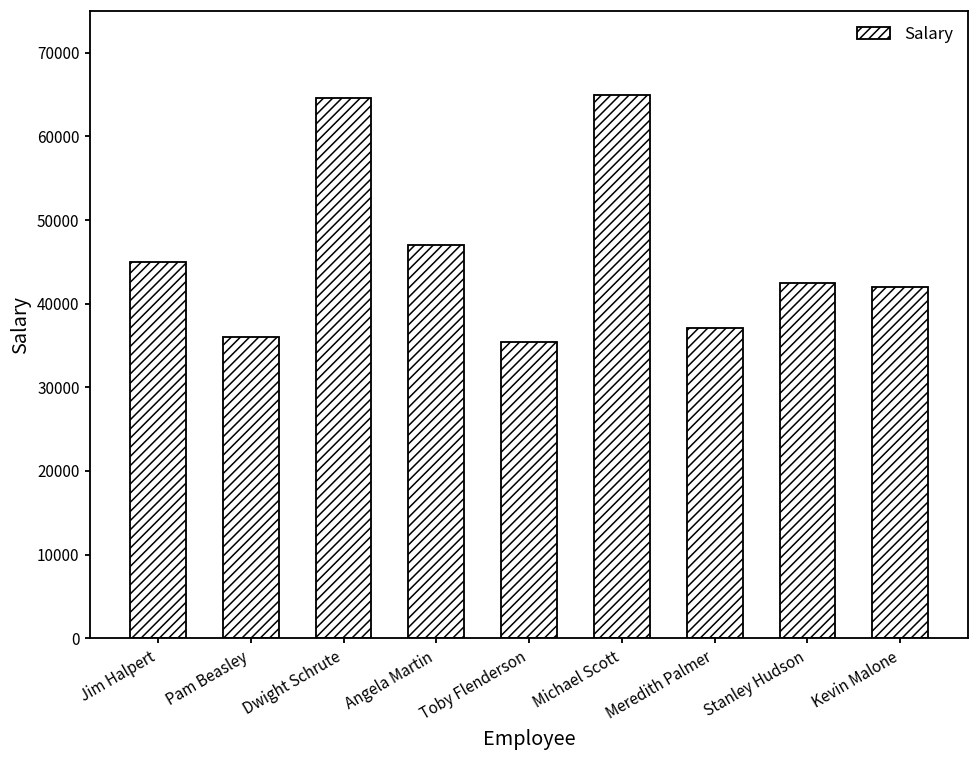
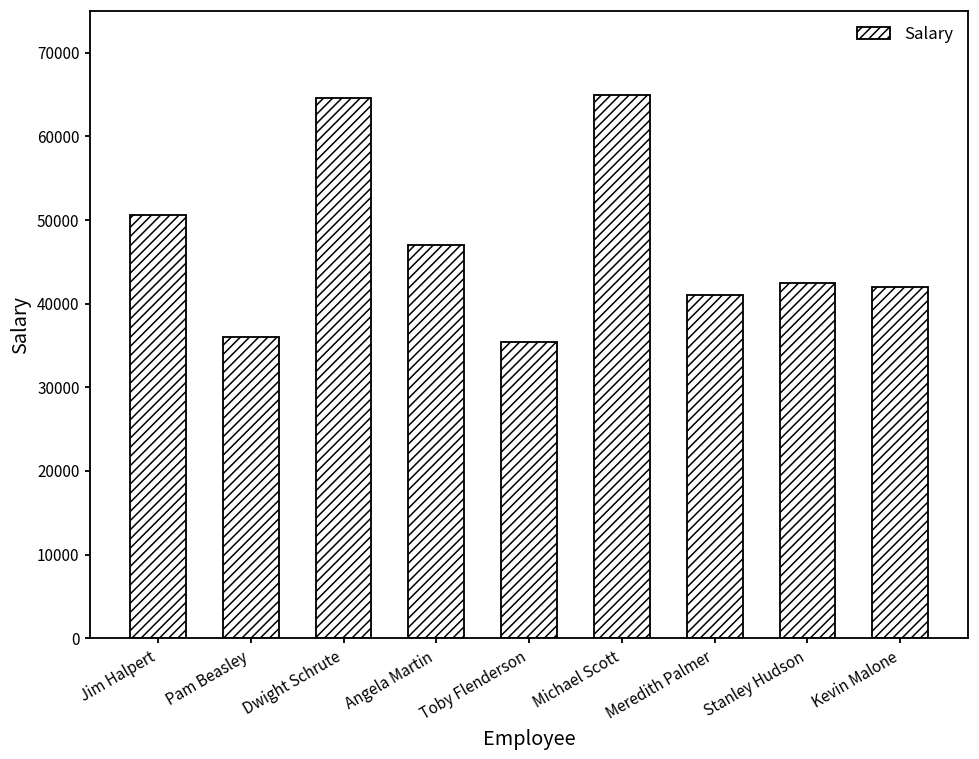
  {
-   "Jim Halpert": 45000,
+   "Jim Halpert": 51000,
    "Pam Beasley": 36000,
    "Dwight Schrute": 65000,
    "Angela Martin": 47000,
    "Toby Flenderson": 35000,
    "Michael Scott": 65000,
-   "Meredith Palmer": 37000,
+   "Meredith Palmer": 41000,
    "Stanley Hudson": 42000,
    "Kevin Malone": 42000
  }
